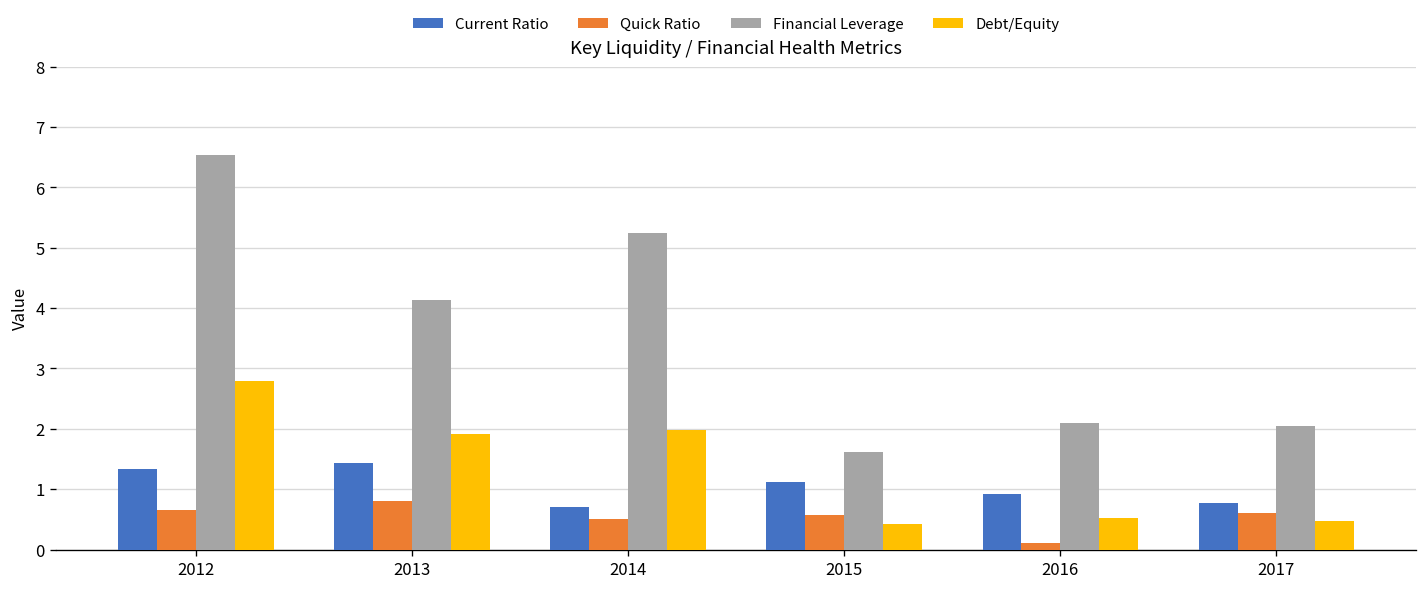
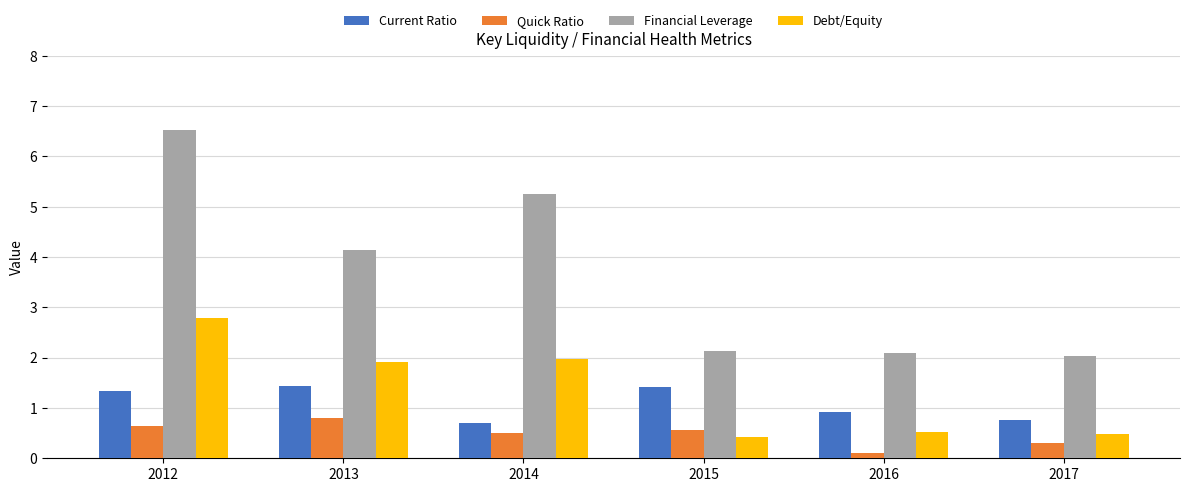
  {
    "Current Ratio": {
      "2012": 1.3,
      "2013": 1.4,
      "2014": 0.7,
-     "2015": 1.1,
+     "2015": 1.4,
      "2016": 0.9,
      "2017": 0.8
    },
    "Quick Ratio": {
      "2012": 0.7,
      "2013": 0.8,
      "2014": 0.5,
      "2015": 0.6,
      "2016": 0.1,
-     "2017": 0.6
+     "2017": 0.3
    },
    "Financial Leverage": {
      "2012": 6.5,
      "2013": 4.1,
      "2014": 5.3,
-     "2015": 1.6,
+     "2015": 2.1,
      "2016": 2.1,
      "2017": 2.0
    },
    "Debt/Equity": {
      "2012": 2.8,
      "2013": 1.9,
      "2014": 2.0,
      "2015": 0.4,
      "2016": 0.5,
      "2017": 0.5
    }
  }
